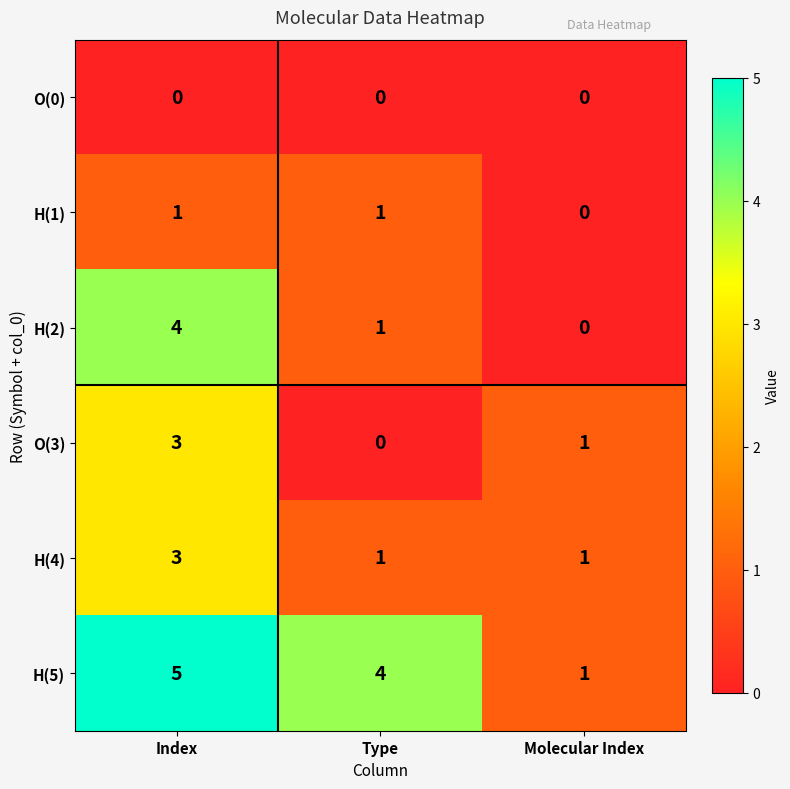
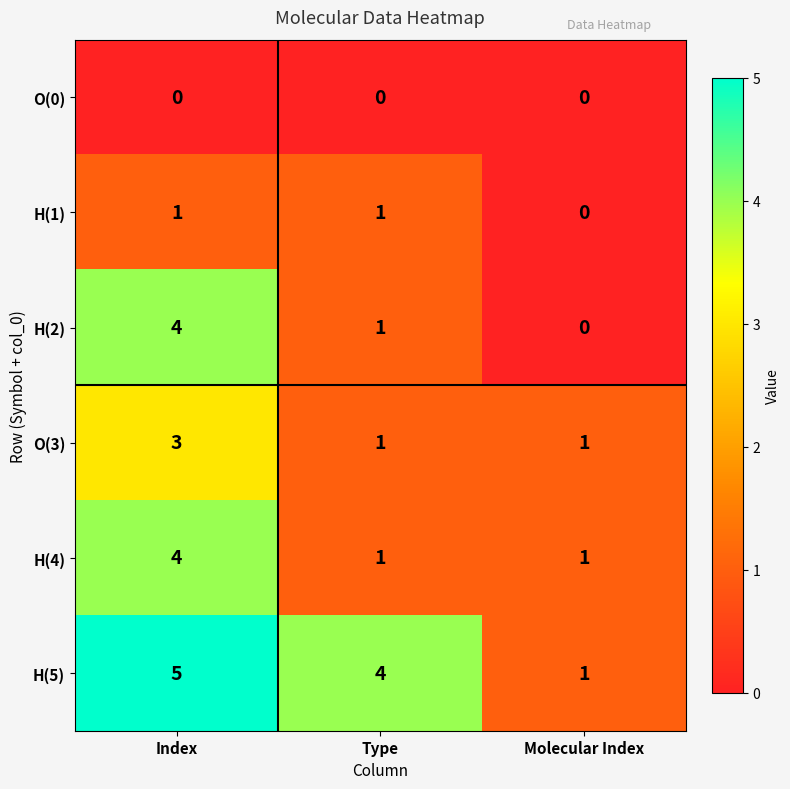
  {
    "O(0)": {
      "Index": 0,
      "Type": 0,
      "Molecular Index": 0
    },
    "H(1)": {
      "Index": 1,
      "Type": 1,
      "Molecular Index": 0
    },
    "H(2)": {
      "Index": 4,
      "Type": 1,
      "Molecular Index": 0
    },
    "O(3)": {
      "Index": 3,
-     "Type": 0,
+     "Type": 1,
      "Molecular Index": 1
    },
    "H(4)": {
-     "Index": 3,
+     "Index": 4,
      "Type": 1,
      "Molecular Index": 1
    },
    "H(5)": {
      "Index": 5,
      "Type": 4,
      "Molecular Index": 1
    }
  }
